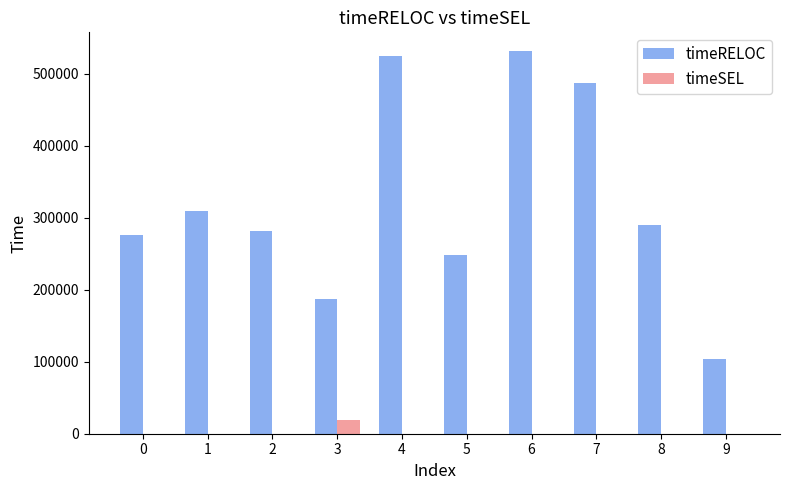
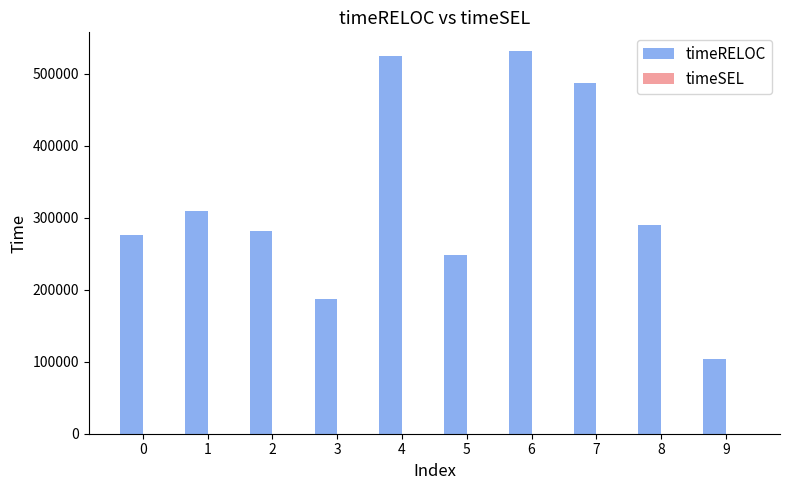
  {
    "timeRELOC": {
      "0": 280000,
      "1": 310000,
      "2": 280000,
      "3": 190000,
      "4": 520000,
      "5": 250000,
      "6": 530000,
      "7": 490000,
      "8": 290000,
      "9": 100000
    },
    "timeSEL": {
      "0": 0,
      "1": 0,
      "2": 0,
-     "3": 20000,
+     "3": 0,
      "4": 0,
      "5": 0,
      "6": 0,
      "7": 0,
      "8": 0,
      "9": 0
    }
  }
